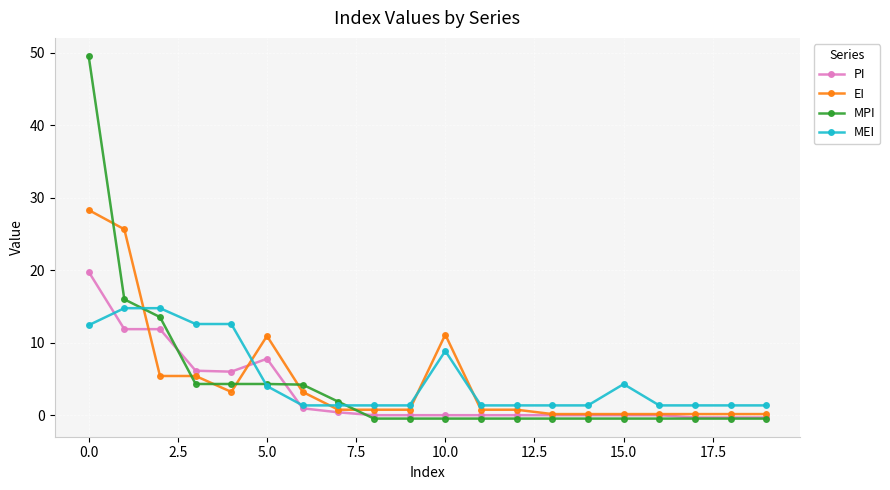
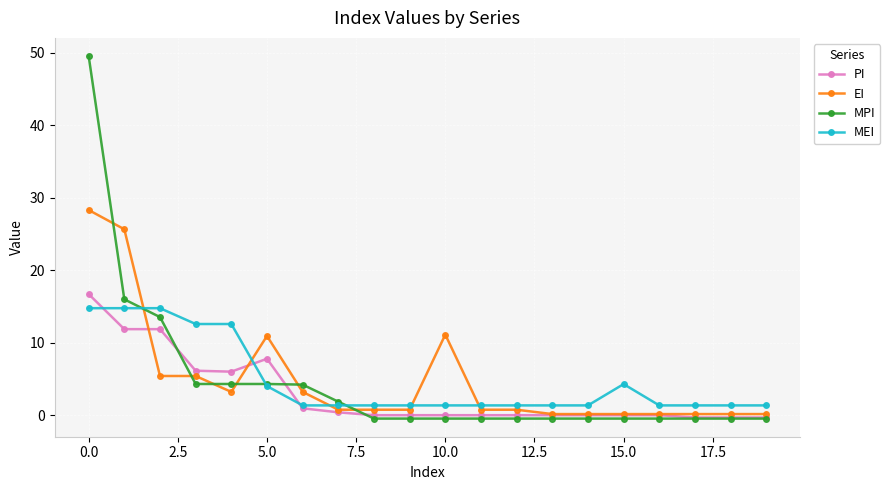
  {
    "PI": {
-     "0.0": 20,
+     "0.0": 17,
      "5.0": 8,
      "10.0": 0
    },
    "EI": {
      "0.0": 28,
      "5.0": 11,
      "10.0": 11
    },
    "MPI": {
      "0.0": 50,
      "10.0": 0,
      "15.0": 0
    },
    "MEI": {
-     "0.0": 12,
-     "10.0": 9,
+     "0.0": 15,
+     "10.0": 1,
      "15.0": 4
    }
  }
